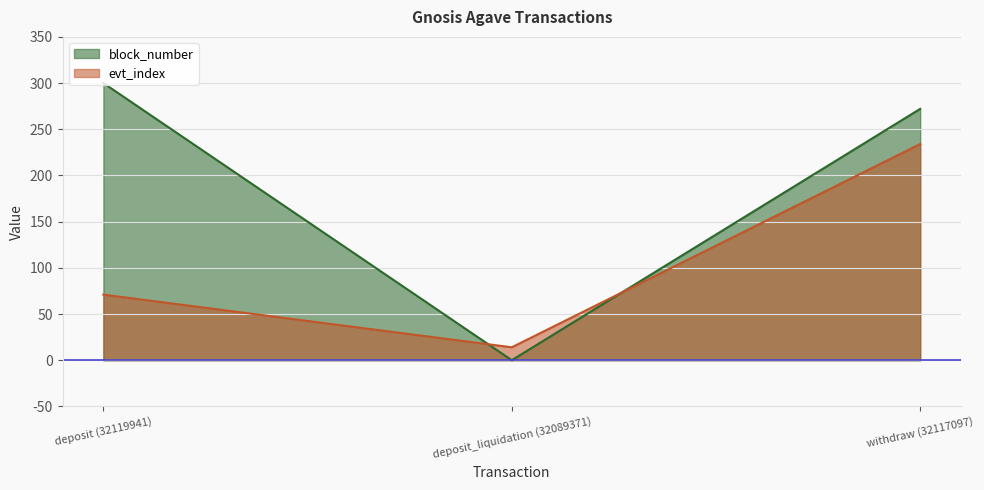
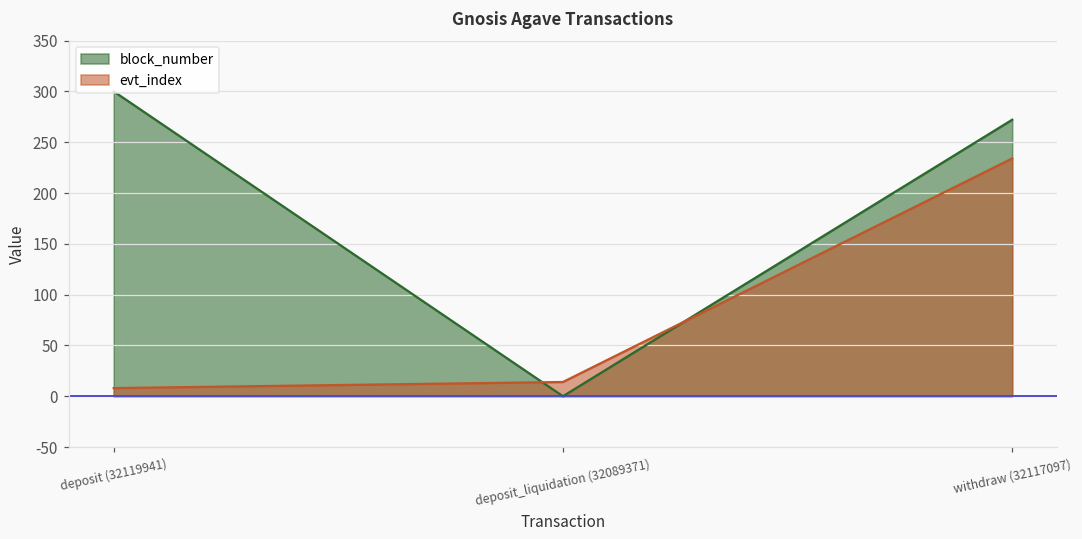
  {
    "block_number": {
      "deposit_liquidation (32089371)": 0,
      "withdraw (32117097)": 270
    },
    "evt_index": {
-     "deposit (32119941)": 70,
+     "deposit (32119941)": 10,
      "deposit_liquidation (32089371)": 10,
      "withdraw (32117097)": 230
    }
  }
